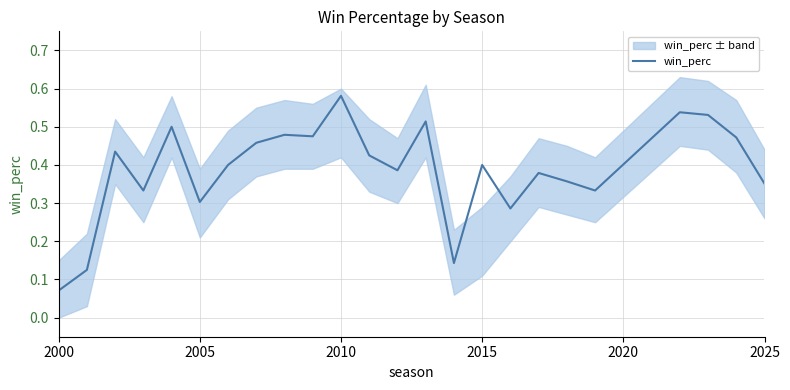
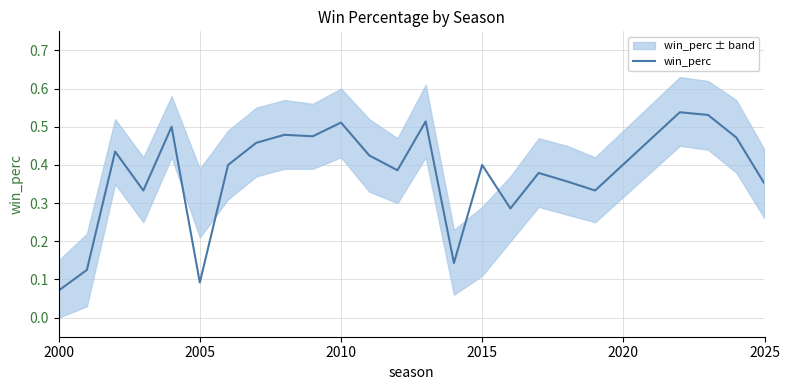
  {
    "win_perc": {
      "2000": 0.07,
-     "2005": 0.30,
-     "2010": 0.58,
+     "2005": 0.09,
+     "2010": 0.51,
      "2015": 0.40,
      "2025": 0.35
    }
  }
